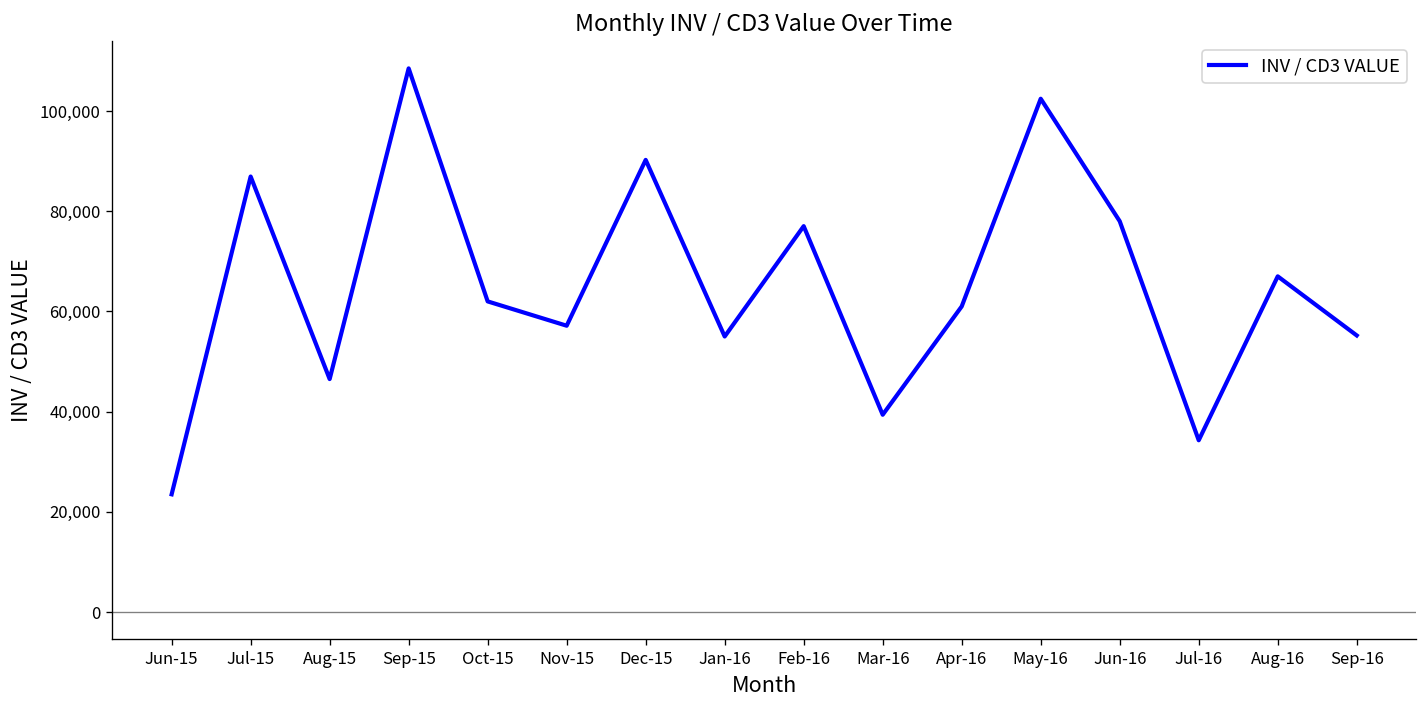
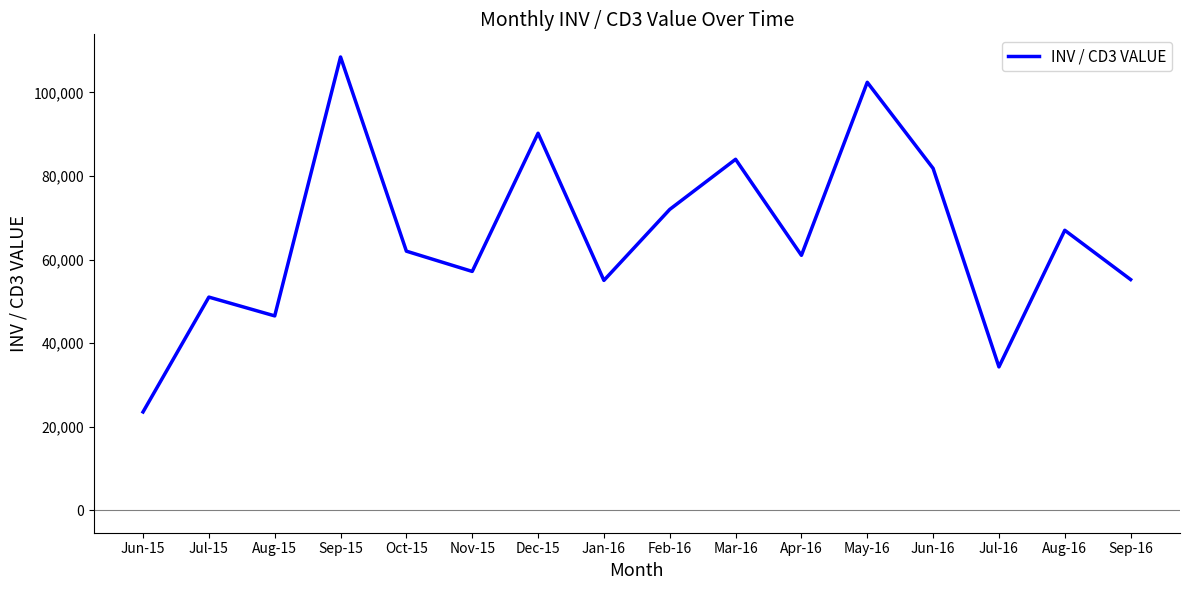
  {
    "Jun-15": "24,000",
-   "Jul-15": "87,000",
+   "Jul-15": "51,000",
    "Aug-15": "47,000",
    "Sep-15": "109,000",
    "Oct-15": "62,000",
    "Nov-15": "57,000",
    "Dec-15": "90,000",
    "Jan-16": "55,000",
-   "Feb-16": "77,000",
-   "Mar-16": "39,000",
+   "Feb-16": "72,000",
+   "Mar-16": "84,000",
    "Apr-16": "61,000",
    "May-16": "102,000",
-   "Jun-16": "78,000",
+   "Jun-16": "82,000",
    "Jul-16": "34,000",
    "Aug-16": "67,000",
    "Sep-16": "55,000"
  }
